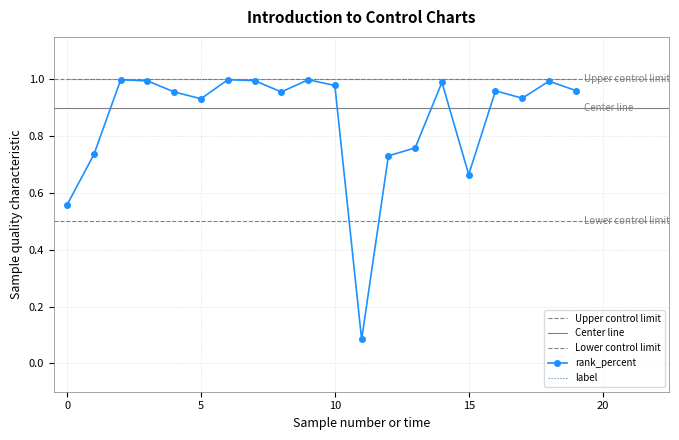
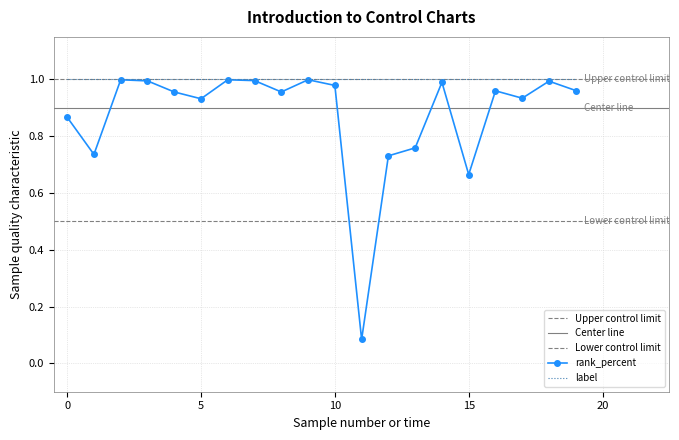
  {
    "rank_percent": {
-     "0": 0.56,
+     "0": 0.87,
      "5": 0.93,
      "10": 0.98,
      "15": 0.67
    },
    "label": {
      "0": 1.00,
      "5": 1.00,
      "10": 1.00,
      "15": 1.00
    }
  }
